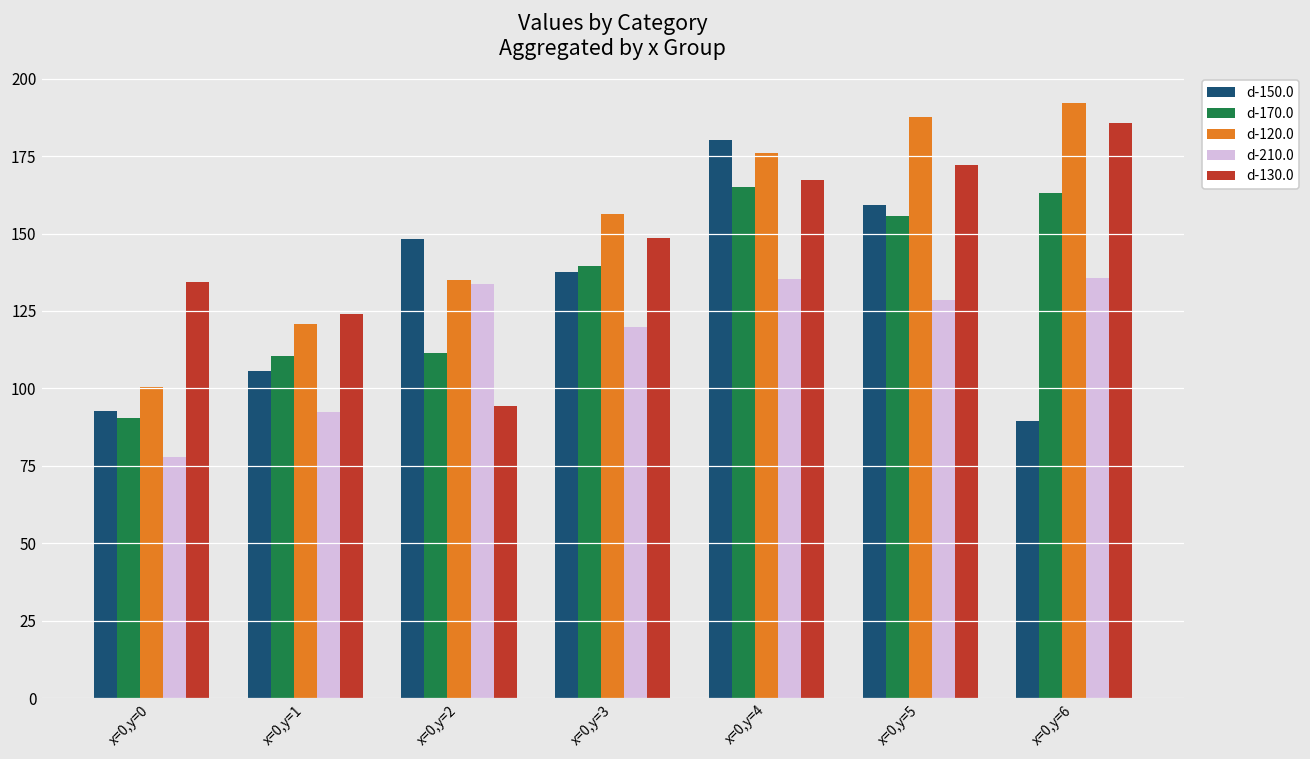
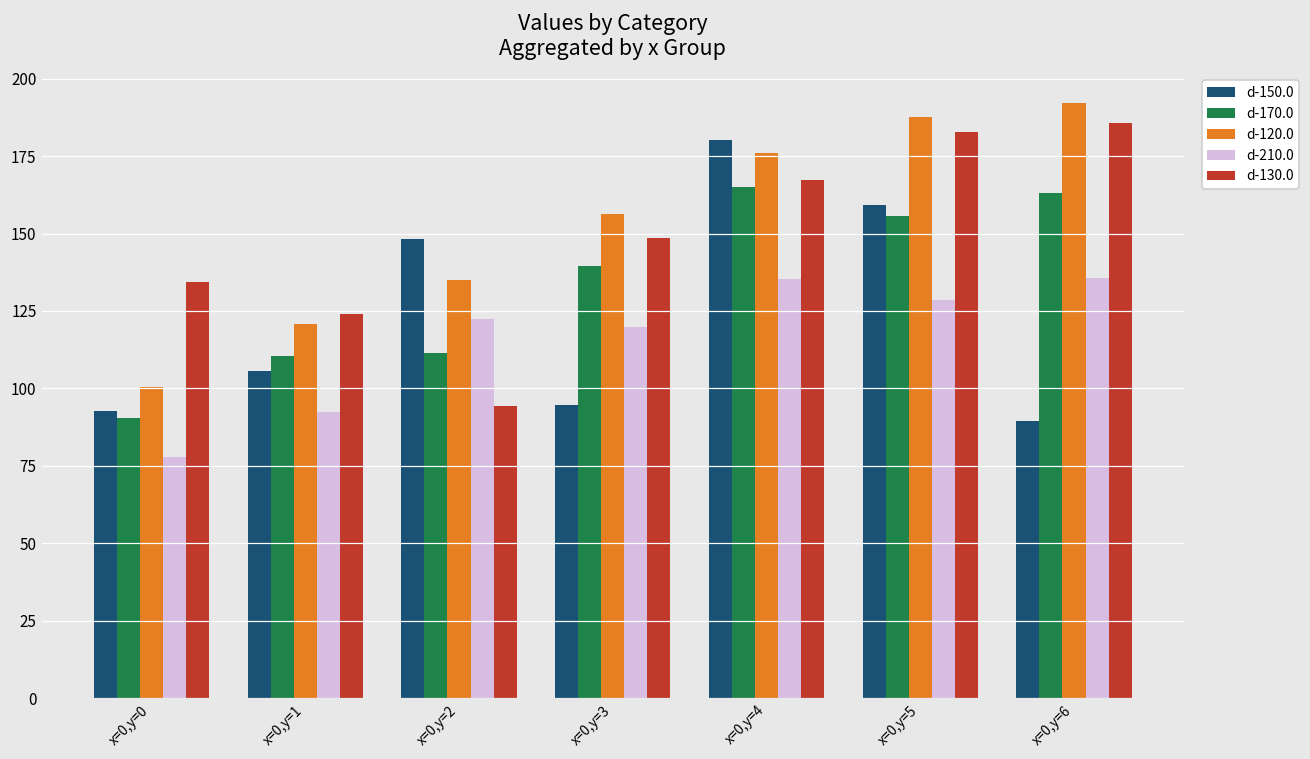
  {
    "d-150.0": {
      "x=0,y=0": 93,
      "x=0,y=1": 106,
      "x=0,y=2": 148,
-     "x=0,y=3": 138,
+     "x=0,y=3": 95,
      "x=0,y=4": 180,
      "x=0,y=5": 159,
      "x=0,y=6": 89
    },
    "d-170.0": {
      "x=0,y=0": 91,
      "x=0,y=1": 110,
      "x=0,y=2": 112,
      "x=0,y=3": 139,
      "x=0,y=4": 165,
      "x=0,y=5": 156,
      "x=0,y=6": 163
    },
    "d-120.0": {
      "x=0,y=0": 100,
      "x=0,y=1": 121,
      "x=0,y=2": 135,
      "x=0,y=3": 156,
      "x=0,y=4": 176,
      "x=0,y=5": 188,
      "x=0,y=6": 192
    },
    "d-210.0": {
      "x=0,y=0": 78,
      "x=0,y=1": 92,
-     "x=0,y=2": 134,
+     "x=0,y=2": 122,
      "x=0,y=3": 120,
      "x=0,y=4": 135,
      "x=0,y=5": 128,
      "x=0,y=6": 135
    },
    "d-130.0": {
      "x=0,y=0": 134,
      "x=0,y=1": 124,
      "x=0,y=2": 94,
      "x=0,y=3": 149,
      "x=0,y=4": 167,
-     "x=0,y=5": 172,
+     "x=0,y=5": 183,
      "x=0,y=6": 186
    }
  }
